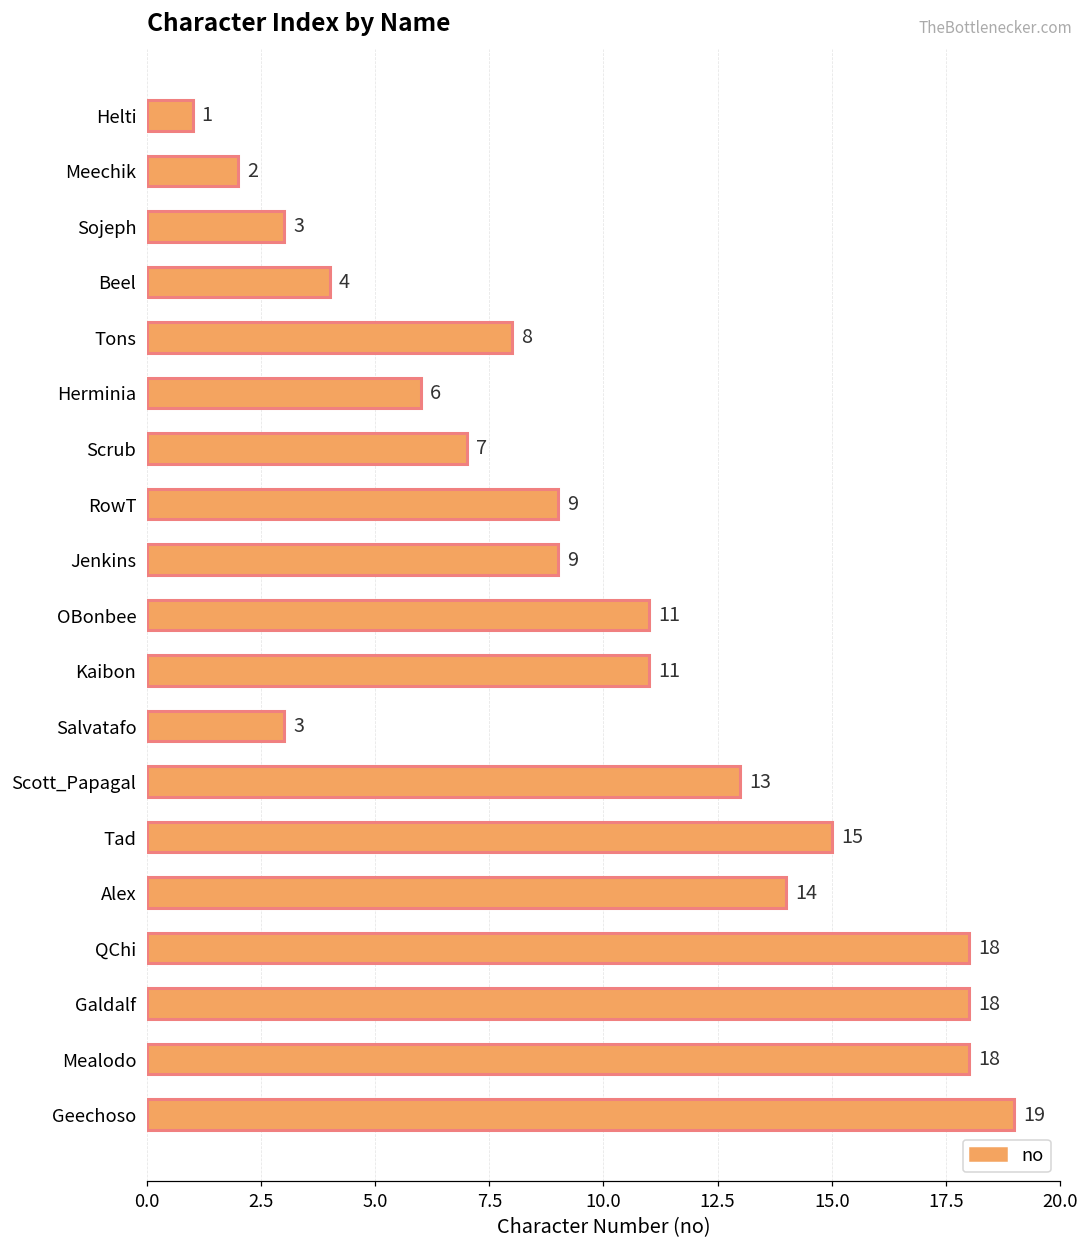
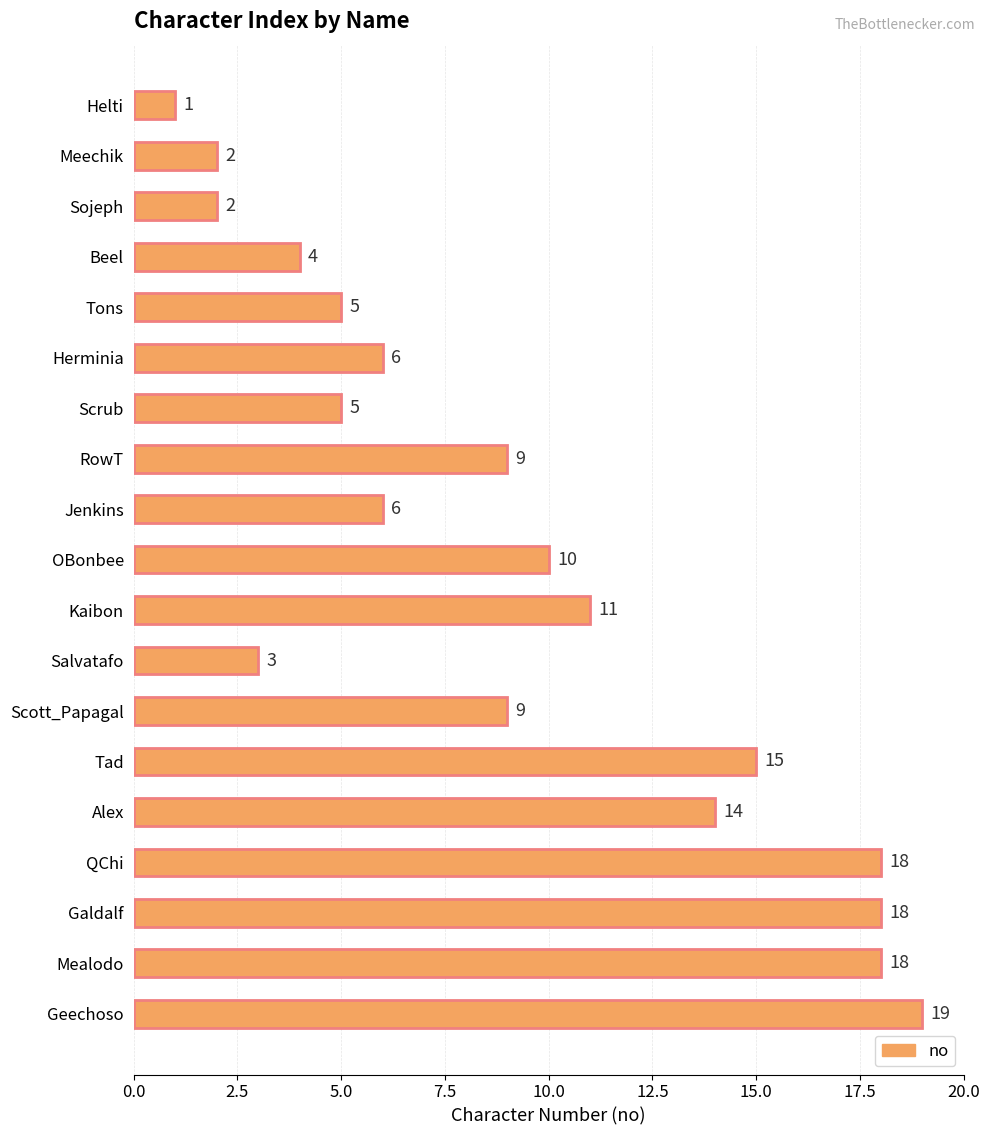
  {
    "Helti": 1,
    "Meechik": 2,
-   "Sojeph": 3,
+   "Sojeph": 2,
    "Beel": 4,
-   "Tons": 8,
+   "Tons": 5,
    "Herminia": 6,
-   "Scrub": 7,
+   "Scrub": 5,
    "RowT": 9,
-   "Jenkins": 9,
-   "OBonbee": 11,
+   "Jenkins": 6,
+   "OBonbee": 10,
    "Kaibon": 11,
    "Salvatafo": 3,
-   "Scott_Papagal": 13,
+   "Scott_Papagal": 9,
    "Tad": 15,
    "Alex": 14,
    "QChi": 18,
    "Galdalf": 18,
    "Mealodo": 18,
    "Geechoso": 19
  }
